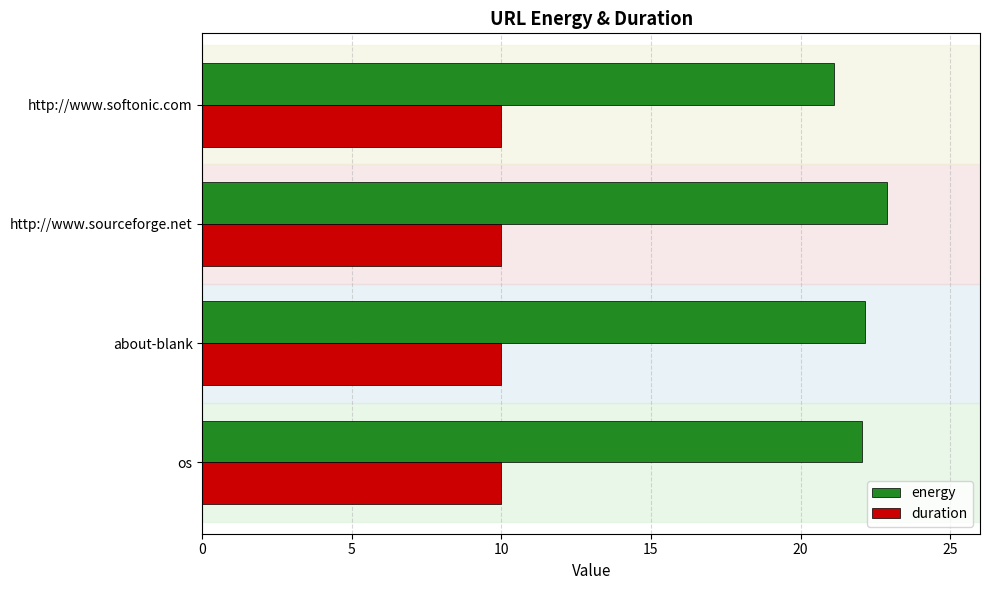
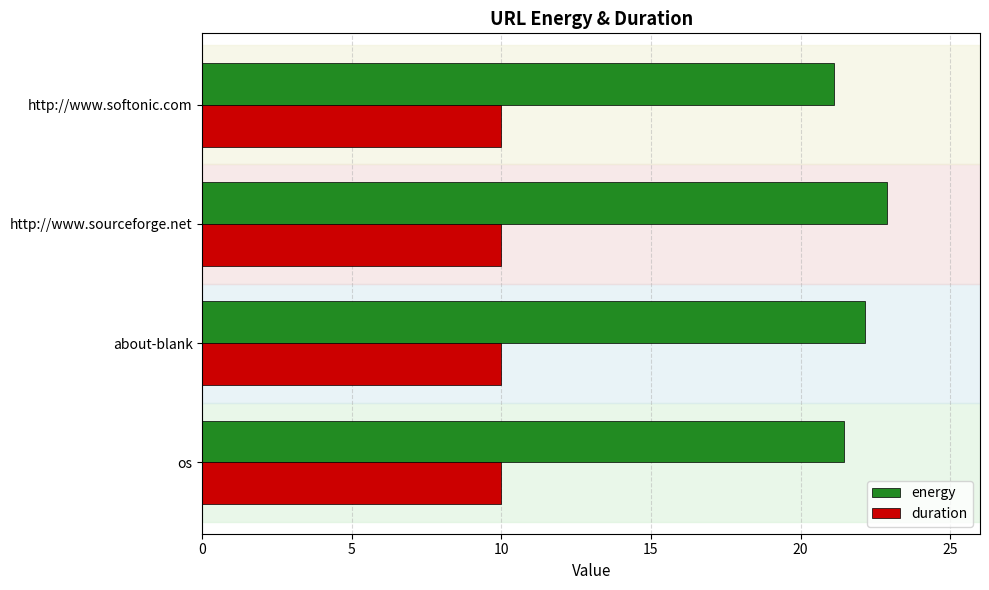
  {
    "energy": {
      "http://www.softonic.com": 21.1,
      "http://www.sourceforge.net": 22.9,
      "about-blank": 22.1,
-     "os": 22.1
+     "os": 21.5
    },
    "duration": {
      "http://www.softonic.com": 10.0,
      "http://www.sourceforge.net": 10.0,
      "about-blank": 10.0,
      "os": 10.0
    }
  }
